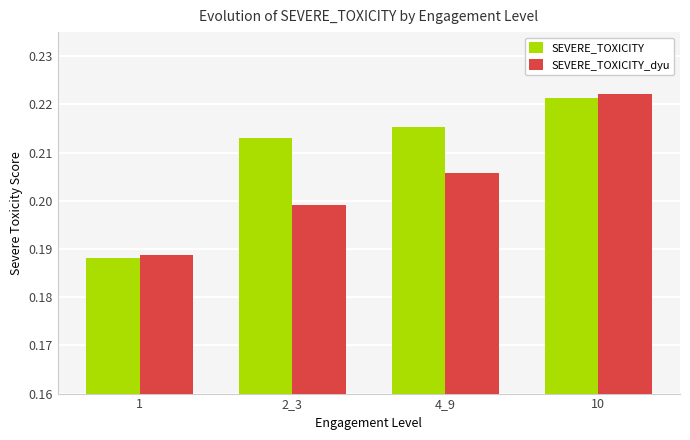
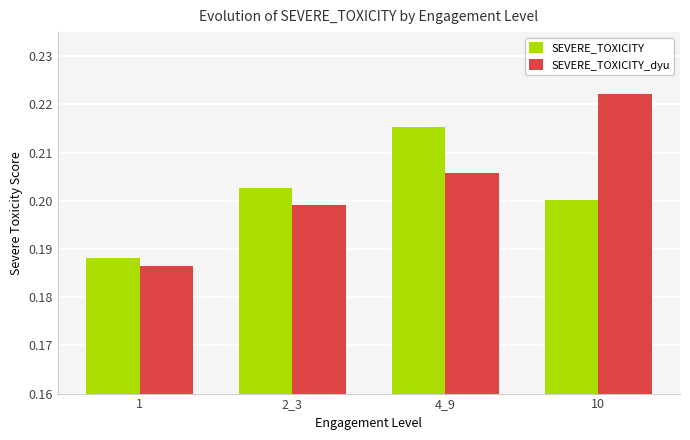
  {
    "SEVERE_TOXICITY": {
      "1": 0.188,
-     "2_3": 0.213,
+     "2_3": 0.203,
      "4_9": 0.215,
-     "10": 0.221
+     "10": 0.200
    },
    "SEVERE_TOXICITY_dyu": {
-     "1": 0.189,
+     "1": 0.187,
      "2_3": 0.199,
      "4_9": 0.206,
      "10": 0.222
    }
  }
